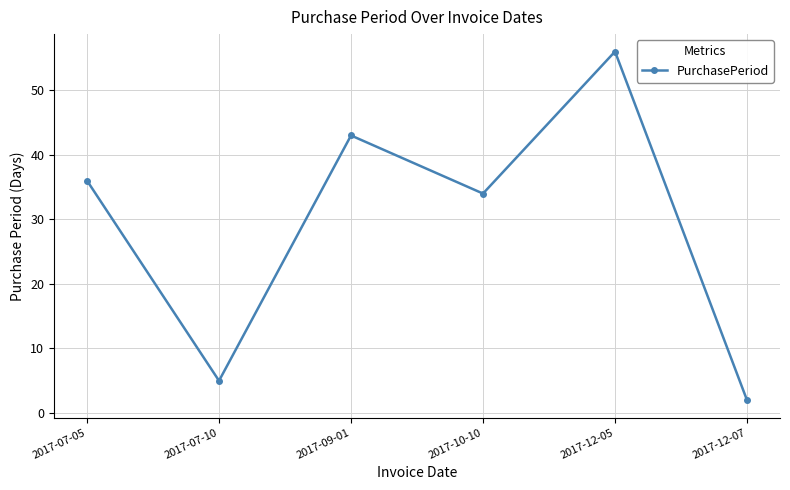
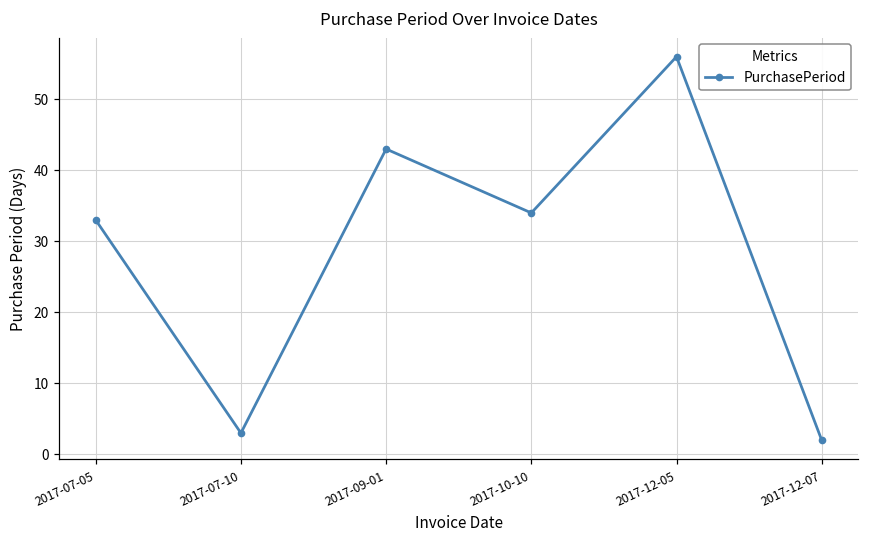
  {
-   "2017-07-05": 36,
-   "2017-07-10": 5,
+   "2017-07-05": 33,
+   "2017-07-10": 3,
    "2017-09-01": 43,
    "2017-10-10": 34,
    "2017-12-05": 56,
    "2017-12-07": 2
  }
